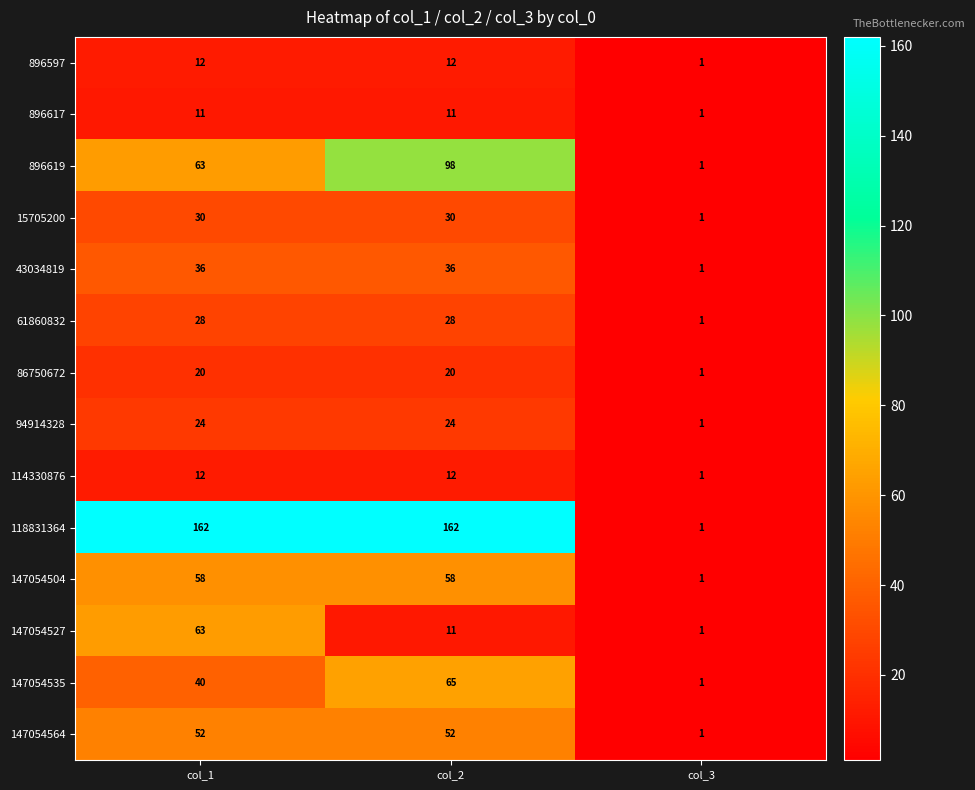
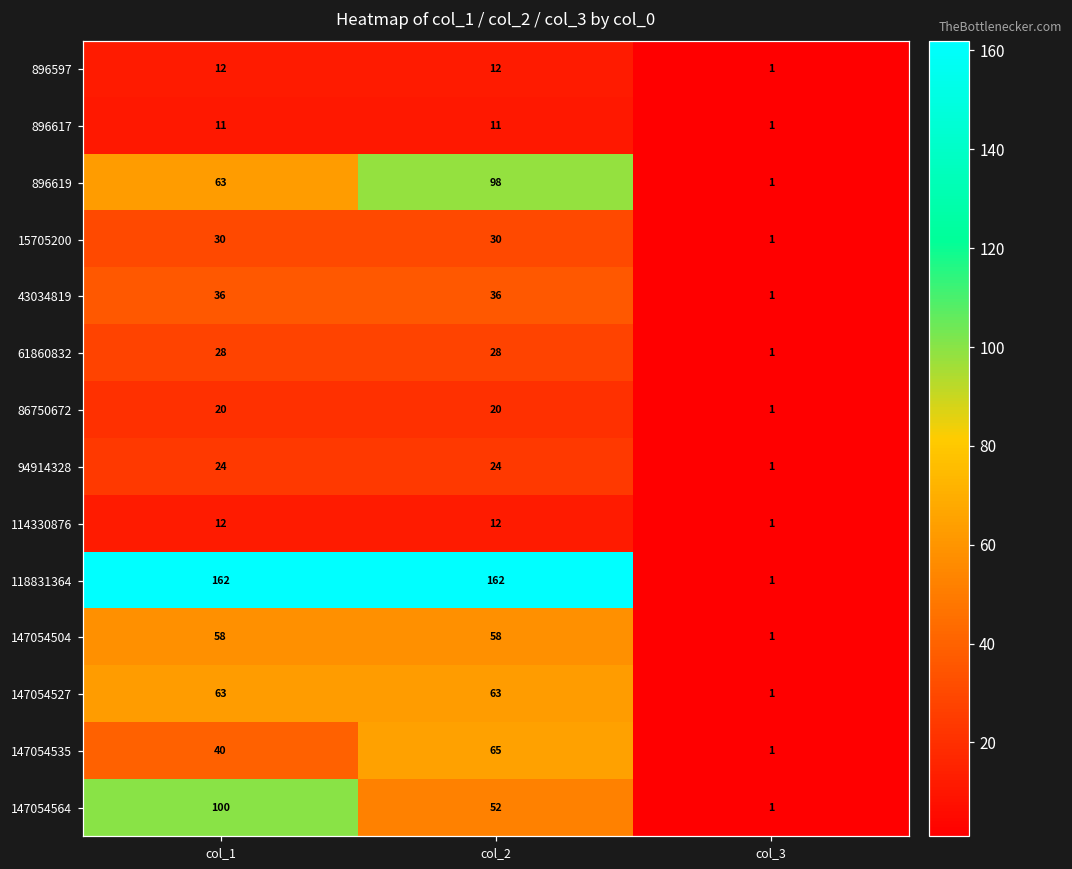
  {
    "896597": {
      "col_1": 12,
      "col_2": 12,
      "col_3": 1
    },
    "896617": {
      "col_1": 11,
      "col_2": 11,
      "col_3": 1
    },
    "896619": {
      "col_1": 63,
      "col_2": 98,
      "col_3": 1
    },
    "15705200": {
      "col_1": 30,
      "col_2": 30,
      "col_3": 1
    },
    "43034819": {
      "col_1": 36,
      "col_2": 36,
      "col_3": 1
    },
    "61860832": {
      "col_1": 28,
      "col_2": 28,
      "col_3": 1
    },
    "86750672": {
      "col_1": 20,
      "col_2": 20,
      "col_3": 1
    },
    "94914328": {
      "col_1": 24,
      "col_2": 24,
      "col_3": 1
    },
    "114330876": {
      "col_1": 12,
      "col_2": 12,
      "col_3": 1
    },
    "118831364": {
      "col_1": 162,
      "col_2": 162,
      "col_3": 1
    },
    "147054504": {
      "col_1": 58,
      "col_2": 58,
      "col_3": 1
    },
    "147054527": {
      "col_1": 63,
-     "col_2": 11,
+     "col_2": 63,
      "col_3": 1
    },
    "147054535": {
      "col_1": 40,
      "col_2": 65,
      "col_3": 1
    },
    "147054564": {
-     "col_1": 52,
+     "col_1": 100,
      "col_2": 52,
      "col_3": 1
    }
  }
